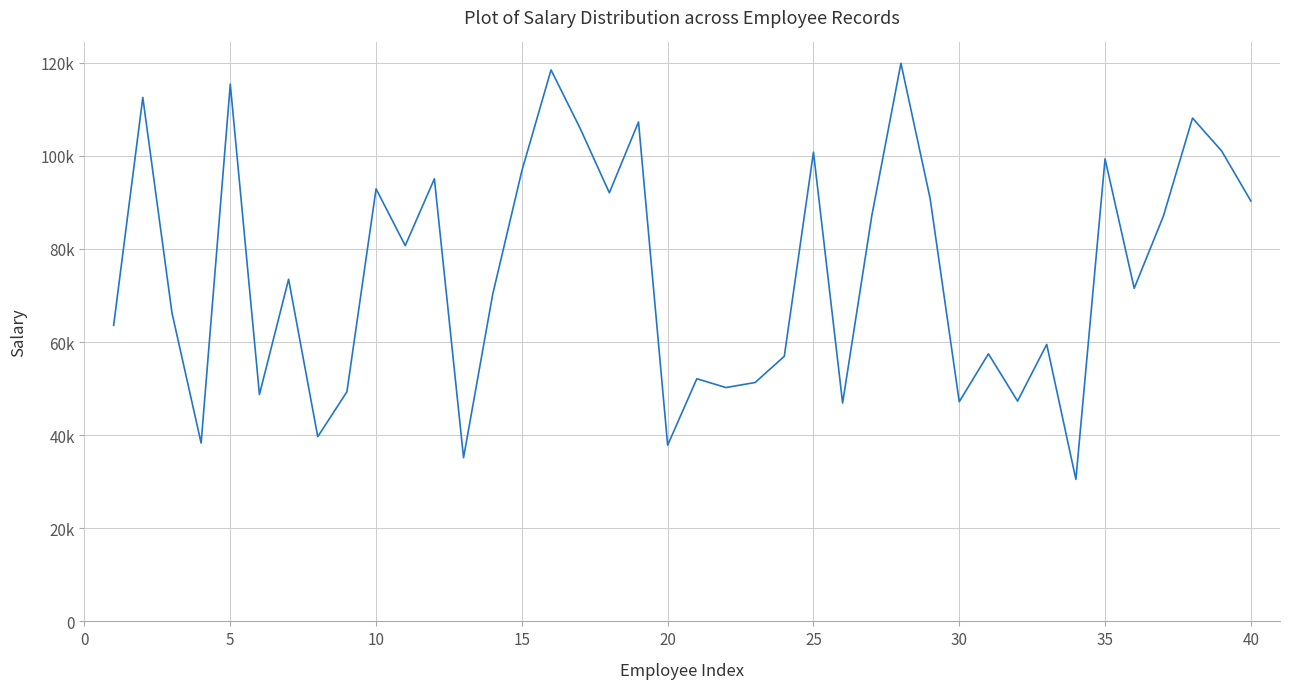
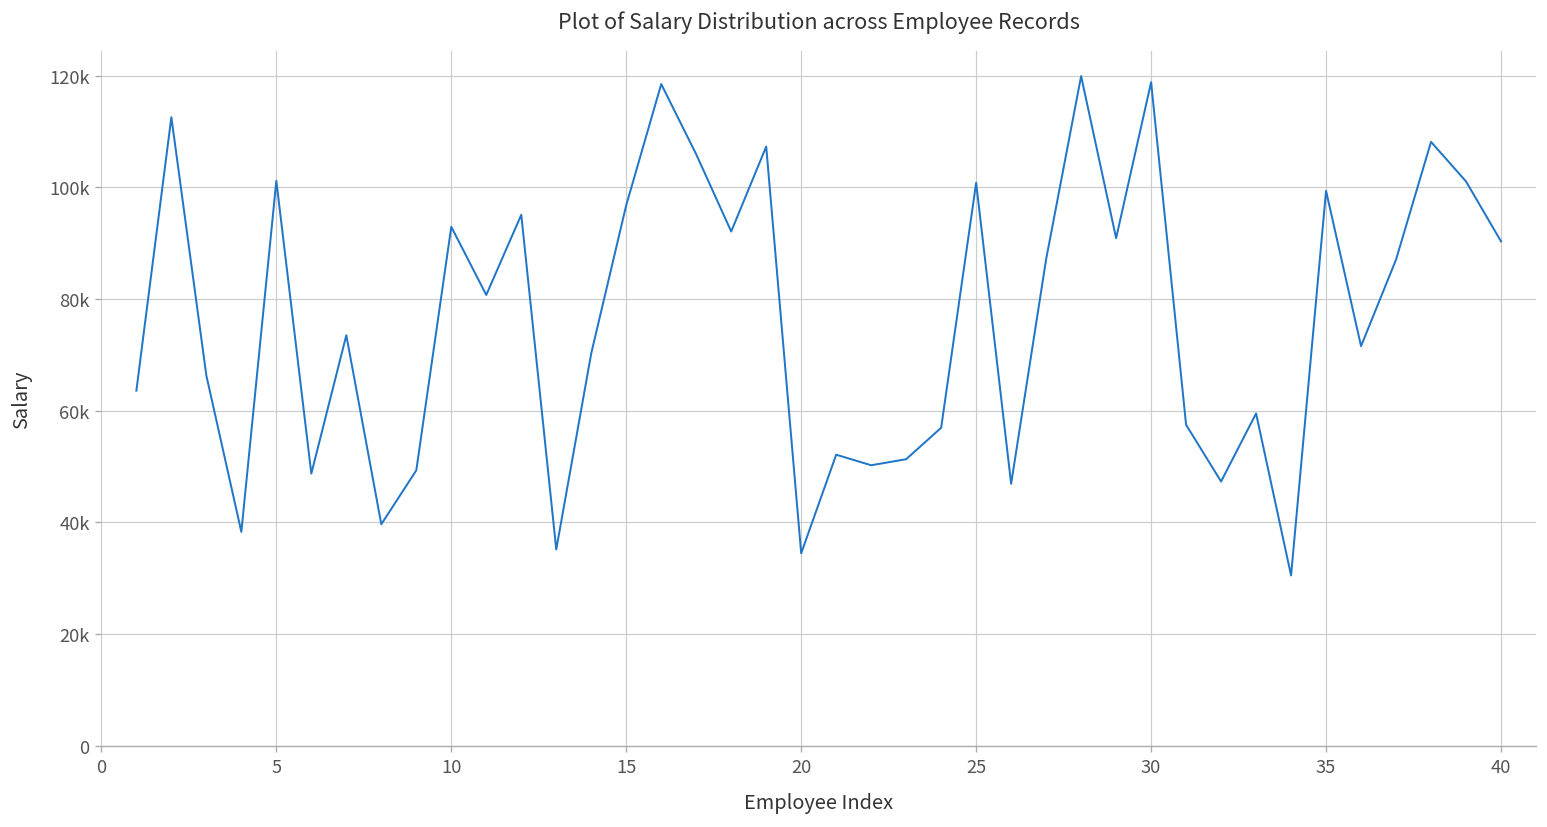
  {
-   "5": 115000,
+   "5": 101000,
    "10": 93000,
    "15": 97000,
-   "20": 38000,
+   "20": 34000,
    "25": 101000,
-   "30": 47000,
+   "30": 119000,
    "35": 99000,
    "40": 90000
  }
